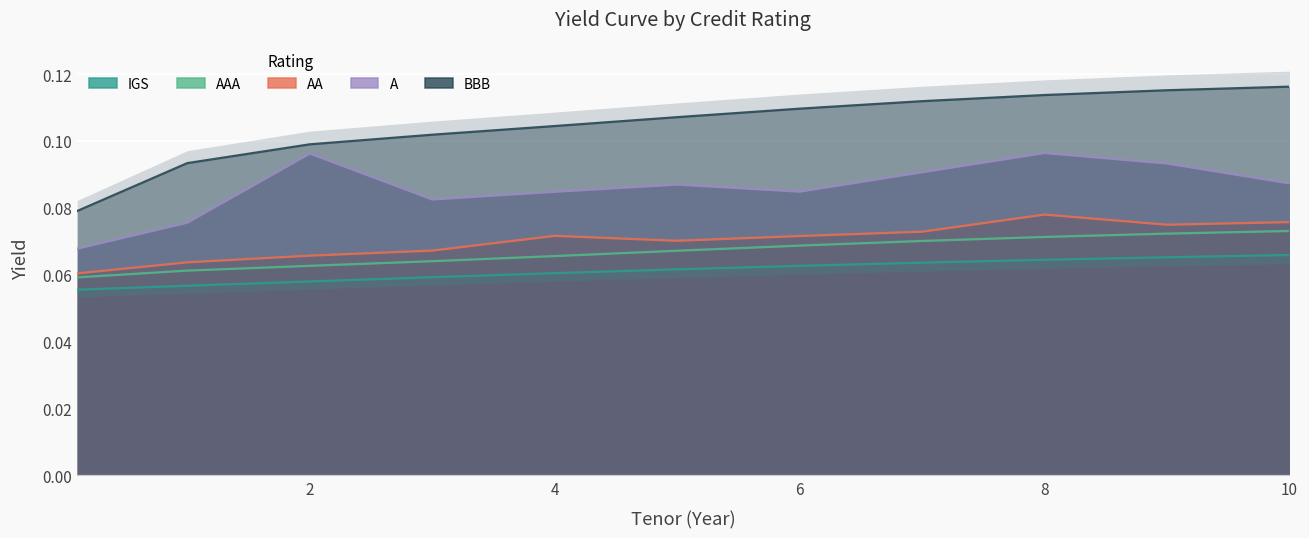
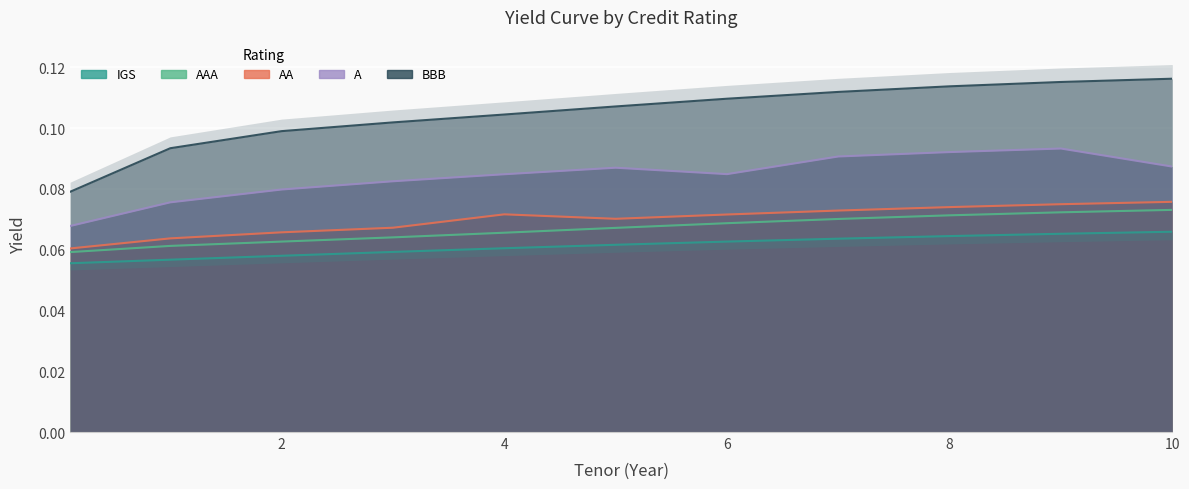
  {
    "AA": {
      "2": 0.066,
      "4": 0.072,
      "6": 0.072,
-     "8": 0.078,
+     "8": 0.074,
      "10": 0.076
    },
    "A": {
-     "2": 0.096,
+     "2": 0.080,
      "4": 0.085,
      "6": 0.085,
-     "8": 0.096,
+     "8": 0.092,
      "10": 0.087
    }
  }
